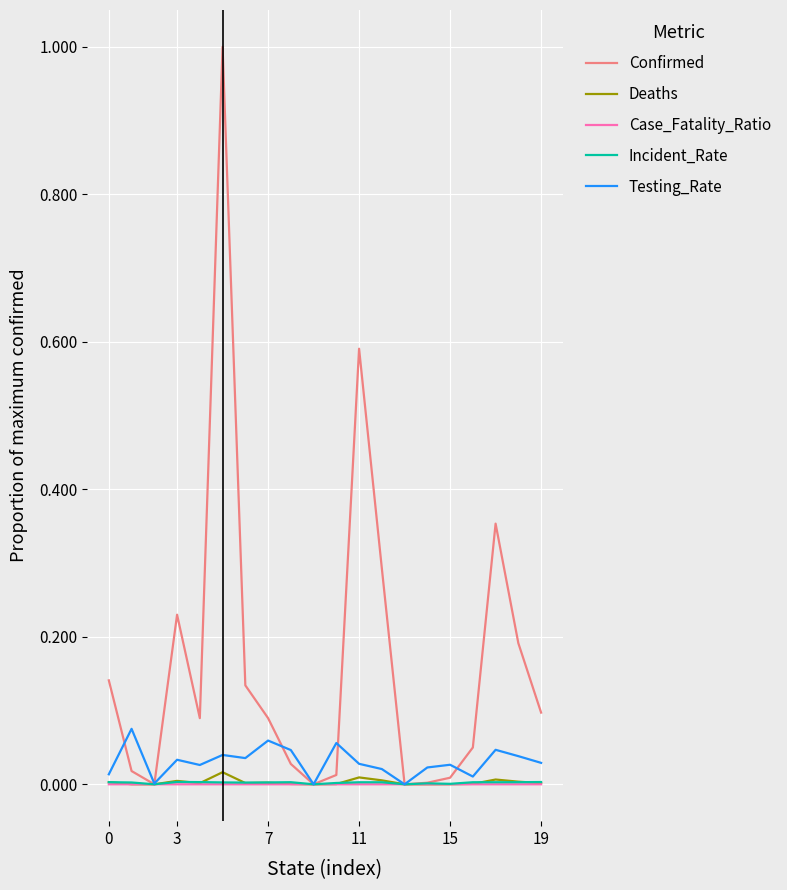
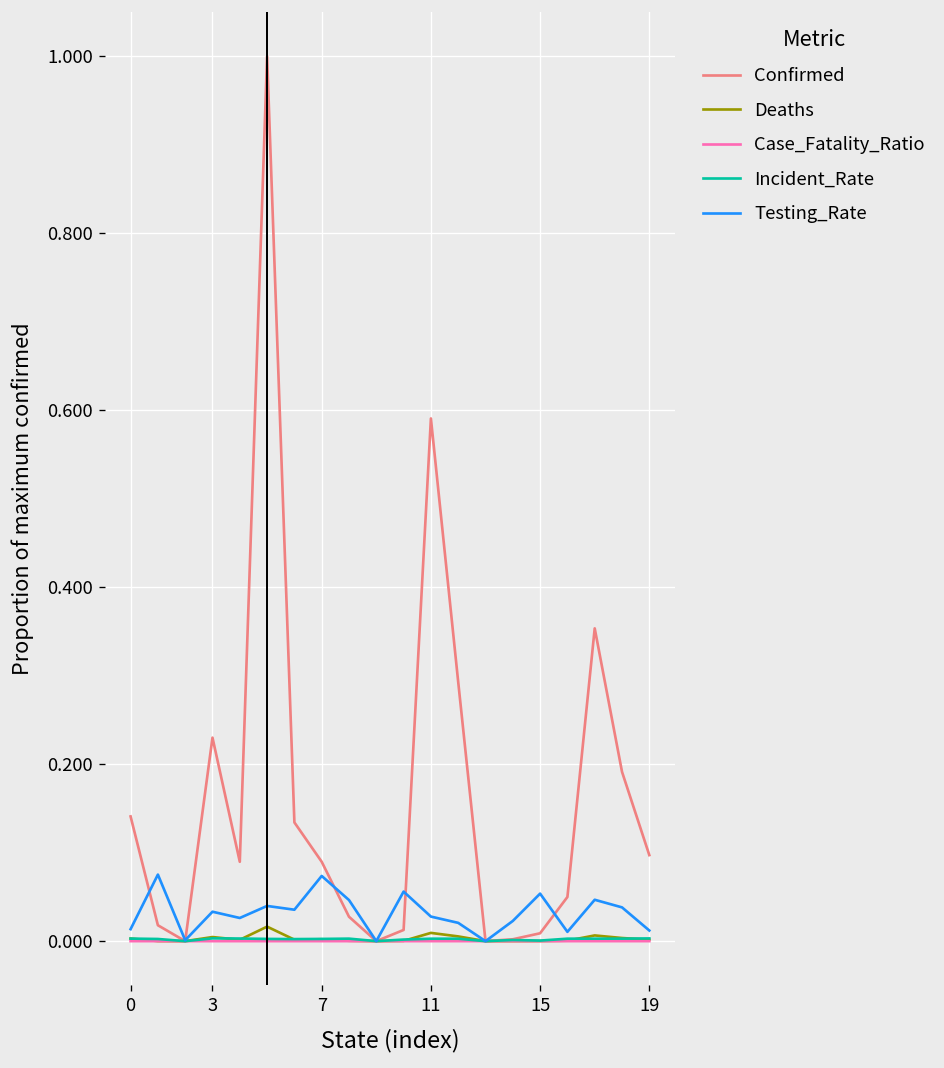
  {
    "Deaths": {
      "11": 0.01
    },
    "Testing_Rate": {
      "0": 0.01,
      "3": 0.03,
-     "7": 0.06,
+     "7": 0.07,
      "11": 0.03,
-     "15": 0.03,
-     "19": 0.03
+     "15": 0.05,
+     "19": 0.01
    }
  }
